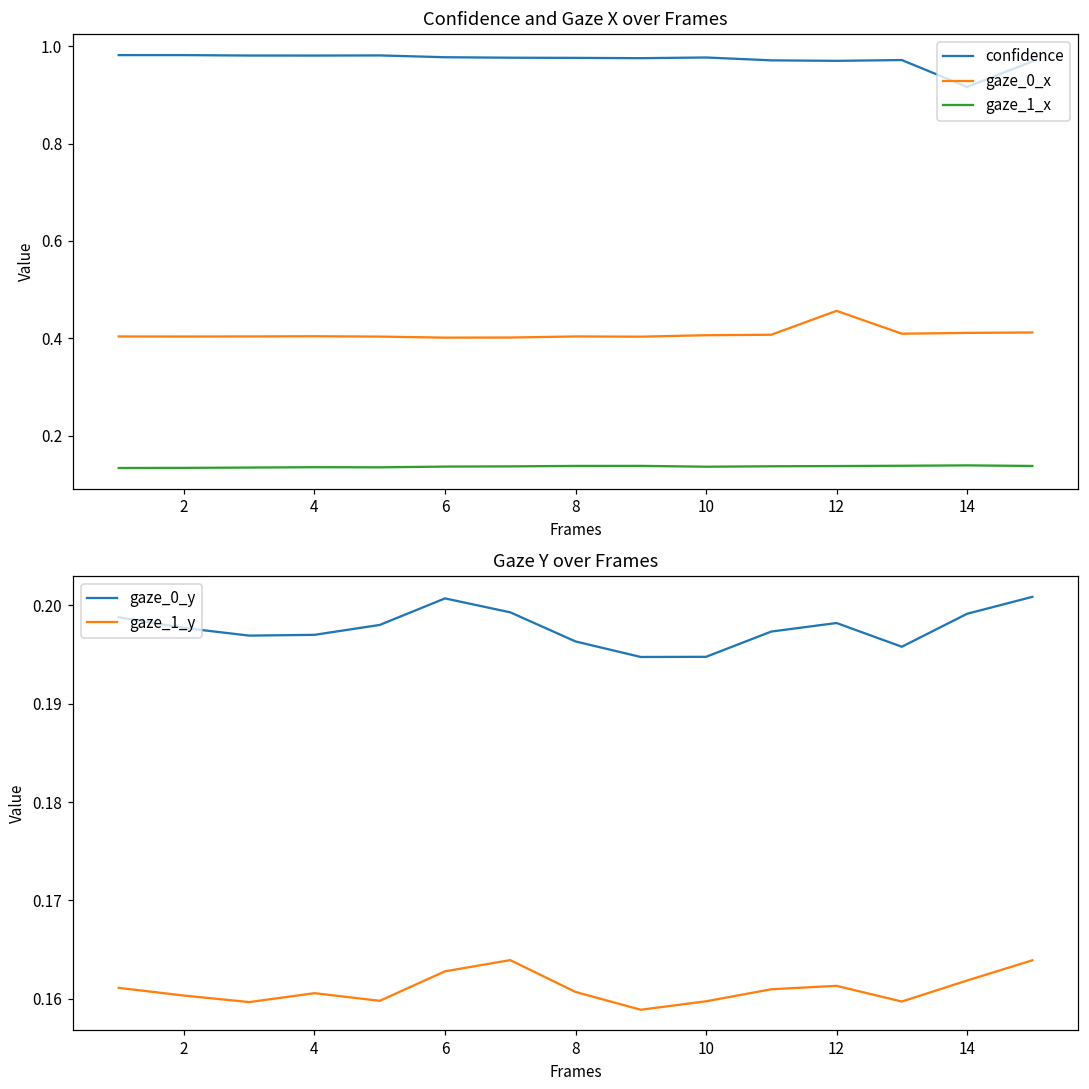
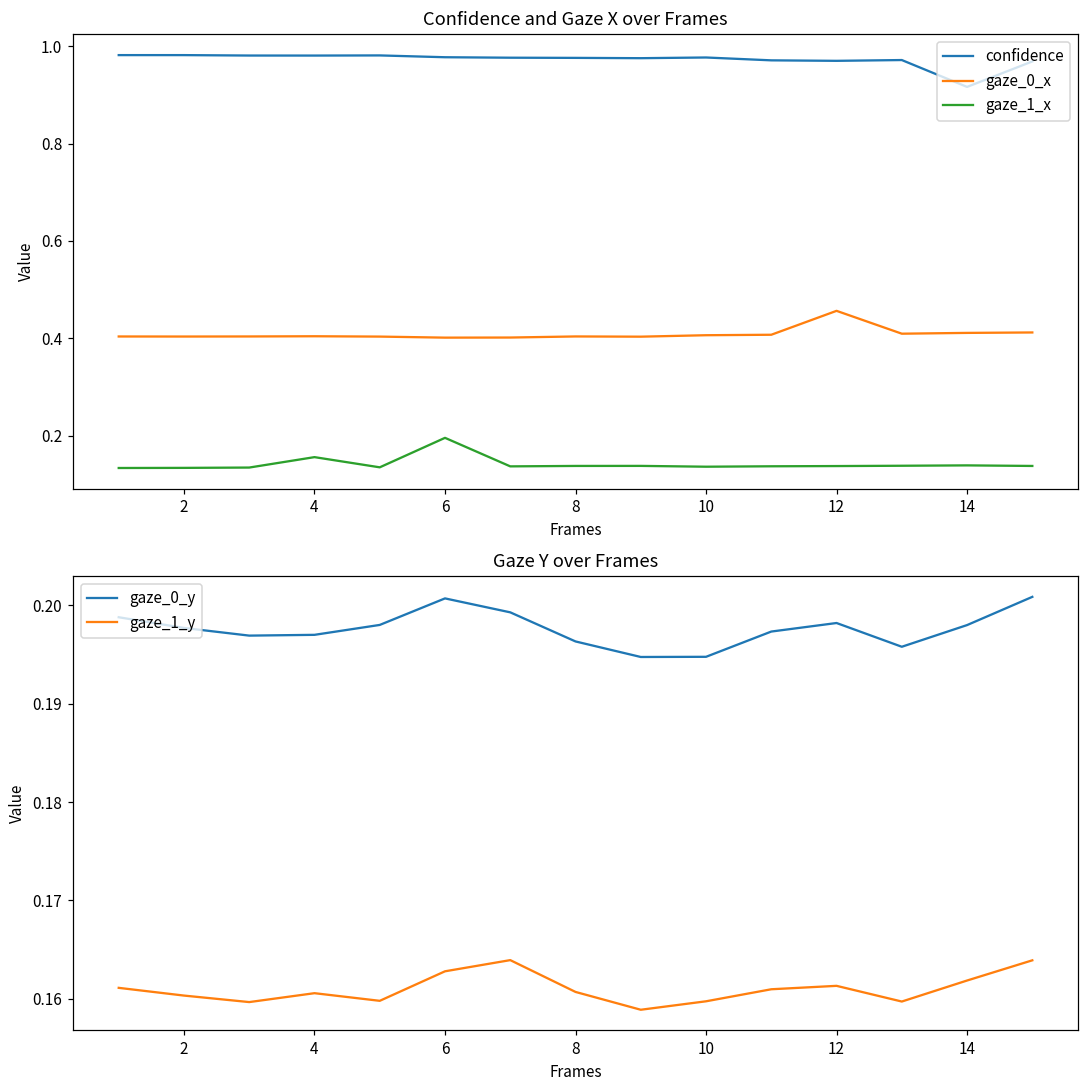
  {
    "Confidence and Gaze X over Frames": {
      "confidence": {
        "2": 0.98,
        "4": 0.98,
        "6": 0.98,
        "8": 0.98,
        "10": 0.98,
        "12": 0.97
      },
      "gaze_0_x": {
        "2": 0.40,
        "4": 0.40,
        "6": 0.40,
        "8": 0.40,
        "10": 0.41,
        "12": 0.46,
        "14": 0.41
      },
      "gaze_1_x": {
        "2": 0.13,
-       "4": 0.14,
-       "6": 0.14,
+       "4": 0.16,
+       "6": 0.20,
        "8": 0.14,
        "10": 0.14,
        "12": 0.14,
        "14": 0.14
      }
    },
    "Gaze Y over Frames": {
      "gaze_0_y": {
        "4": 0.197,
        "6": 0.201,
        "8": 0.196,
        "10": 0.195,
        "12": 0.198,
-       "14": 0.199
+       "14": 0.198
      },
      "gaze_1_y": {
        "2": 0.160,
        "4": 0.161,
        "6": 0.163,
        "8": 0.161,
        "10": 0.160,
        "12": 0.161,
        "14": 0.162
      }
    }
  }
